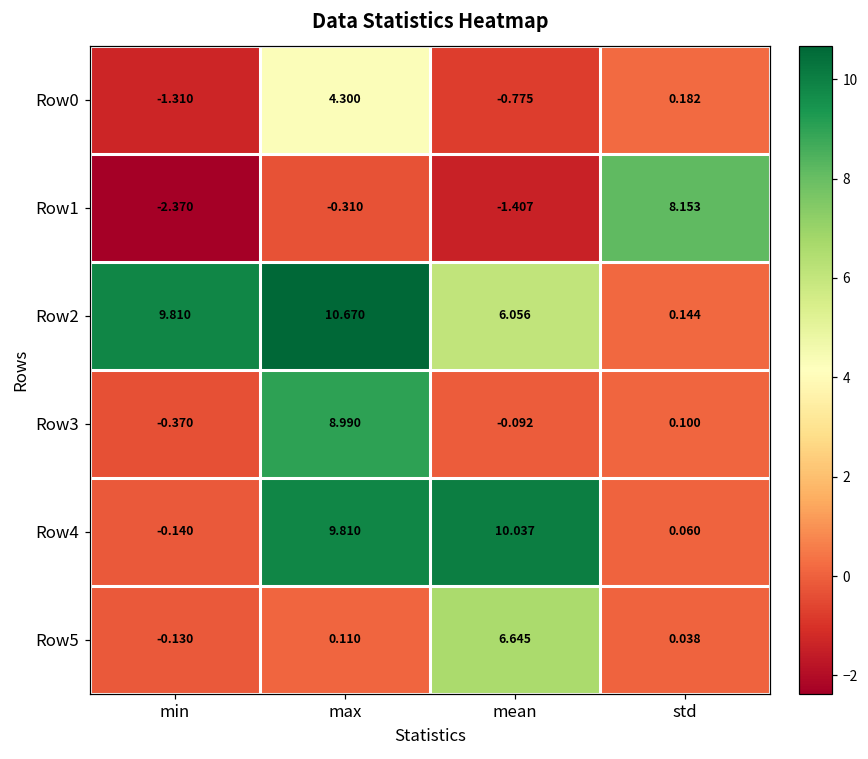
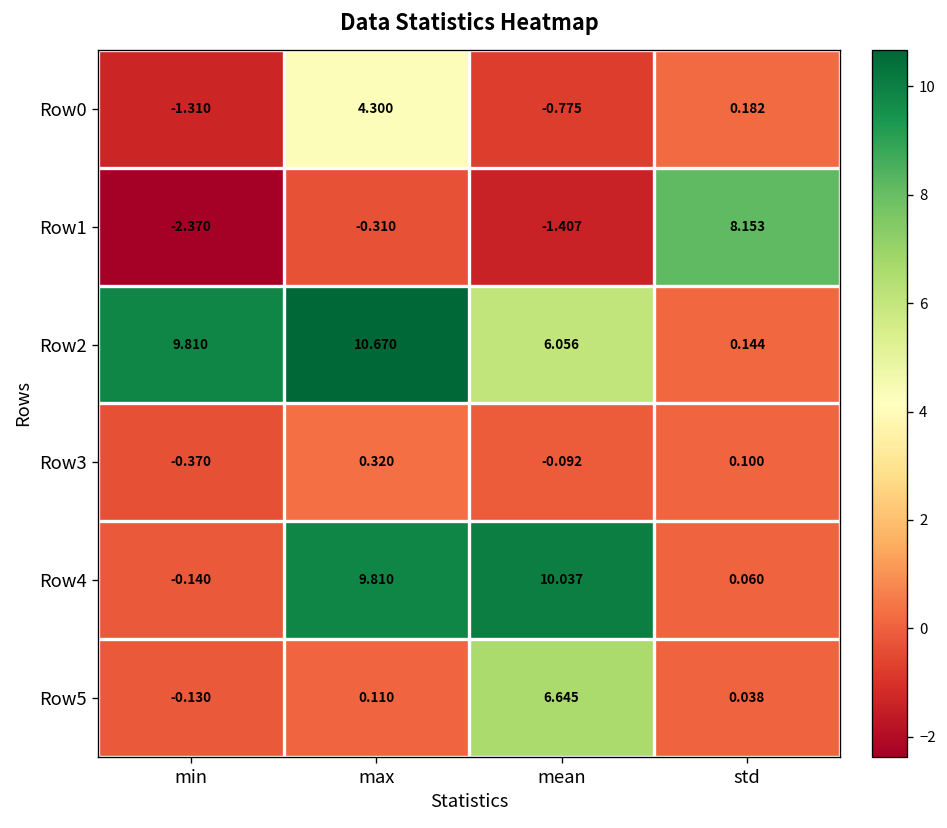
  {
    "Row0": {
      "min": -1.310,
      "max": 4.300,
      "mean": -0.775,
      "std": 0.182
    },
    "Row1": {
      "min": -2.370,
      "max": -0.310,
      "mean": -1.407,
      "std": 8.153
    },
    "Row2": {
      "min": 9.810,
      "max": 10.670,
      "mean": 6.056,
      "std": 0.144
    },
    "Row3": {
      "min": -0.370,
-     "max": 8.990,
+     "max": 0.320,
      "mean": -0.092,
      "std": 0.100
    },
    "Row4": {
      "min": -0.140,
      "max": 9.810,
      "mean": 10.037,
      "std": 0.060
    },
    "Row5": {
      "min": -0.130,
      "max": 0.110,
      "mean": 6.645,
      "std": 0.038
    }
  }
